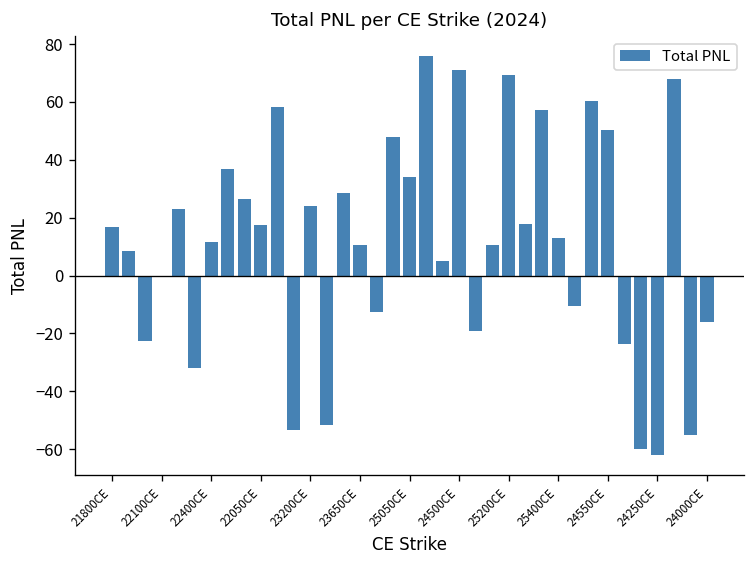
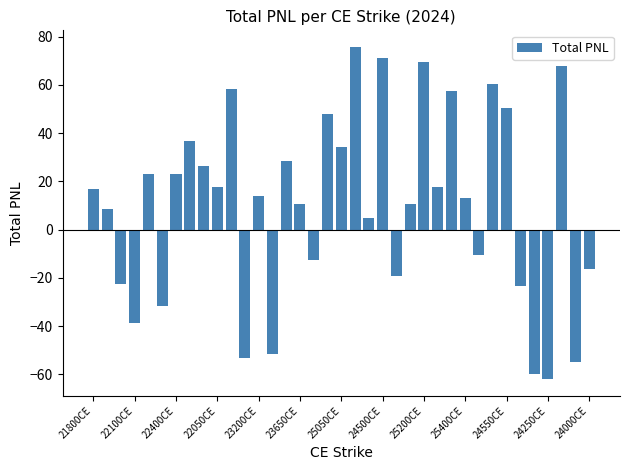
  {
    "21800CE": 17,
-   "22100CE": -1,
-   "22400CE": 12,
+   "22100CE": -39,
+   "22400CE": 23,
    "22050CE": 18,
-   "23200CE": 24,
+   "23200CE": 14,
    "23650CE": 10,
    "24500CE": 71,
    "25200CE": 69,
    "25400CE": 13,
    "24000CE": -16
  }
